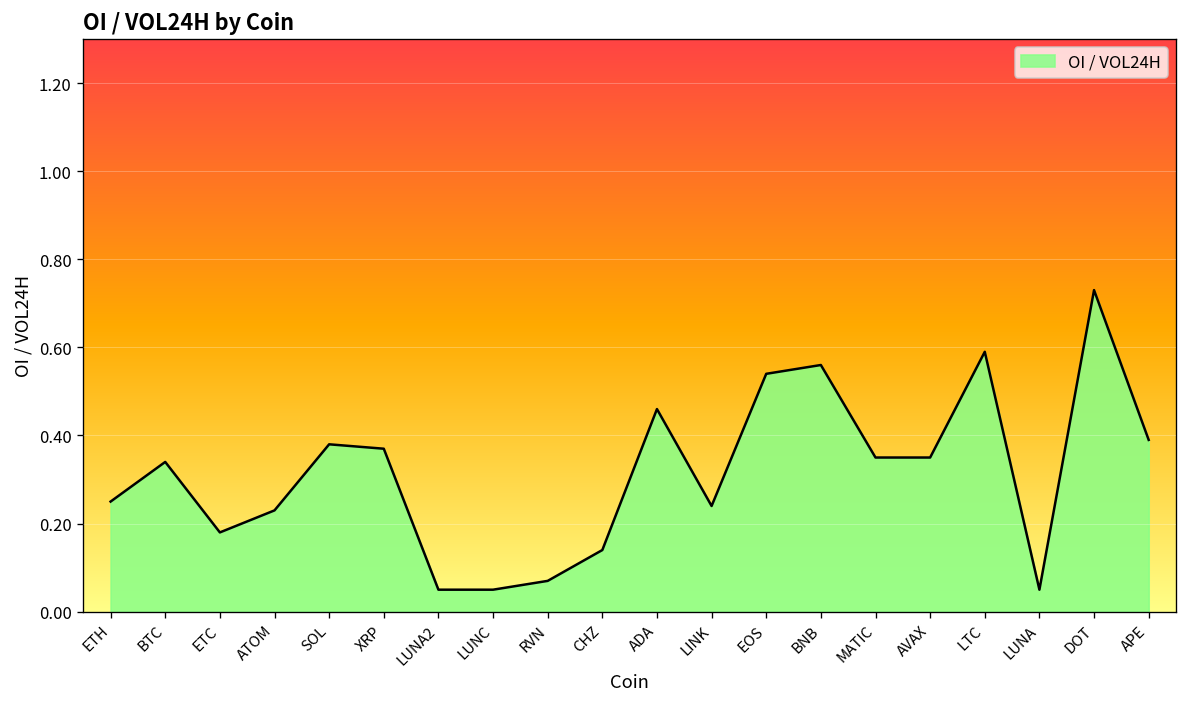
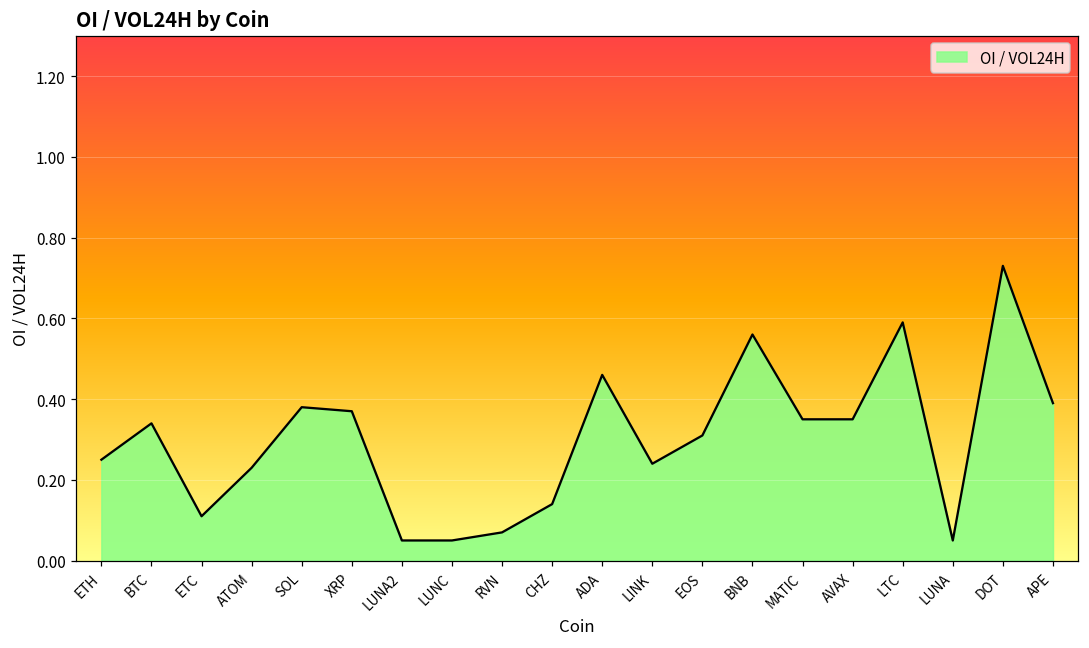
  {
    "ETH": 0.25,
    "BTC": 0.34,
-   "ETC": 0.18,
+   "ETC": 0.11,
    "ATOM": 0.23,
    "SOL": 0.38,
    "XRP": 0.37,
    "LUNA2": 0.05,
    "LUNC": 0.05,
    "RVN": 0.07,
    "CHZ": 0.14,
    "ADA": 0.46,
    "LINK": 0.24,
-   "EOS": 0.54,
+   "EOS": 0.31,
    "BNB": 0.56,
    "MATIC": 0.35,
    "AVAX": 0.35,
    "LTC": 0.59,
    "LUNA": 0.05,
    "DOT": 0.73,
    "APE": 0.39
  }
